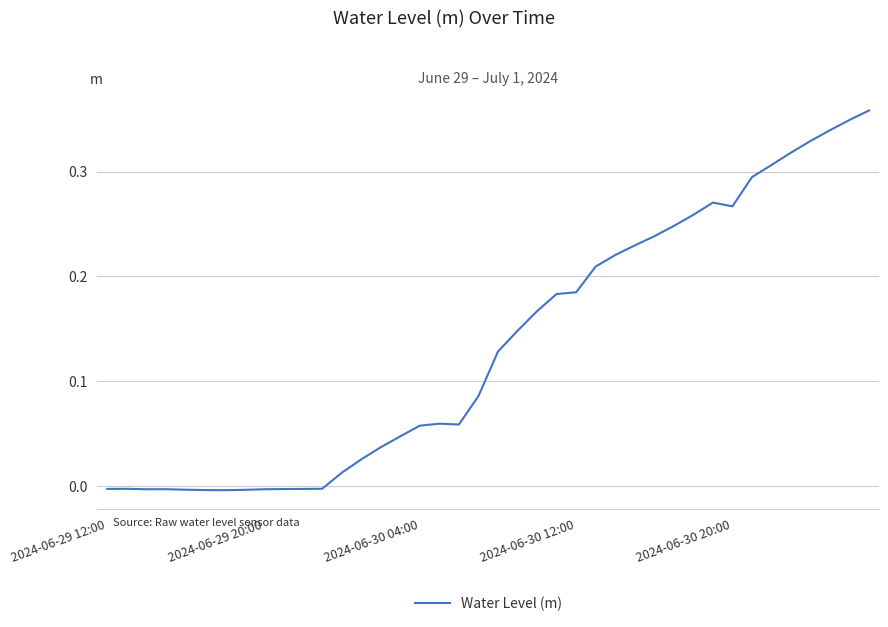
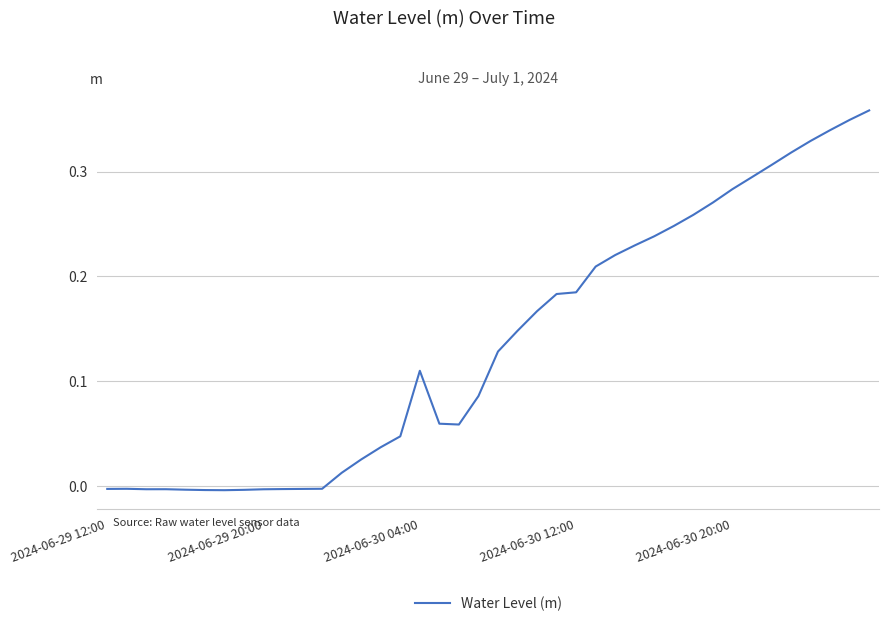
  {
    "2024-06-29 12:00": -0.003,
    "2024-06-29 20:00": -0.003,
-   "2024-06-30 04:00": 0.057,
+   "2024-06-30 04:00": 0.110,
    "2024-06-30 12:00": 0.185,
-   "2024-06-30 20:00": 0.267
+   "2024-06-30 20:00": 0.283
  }
